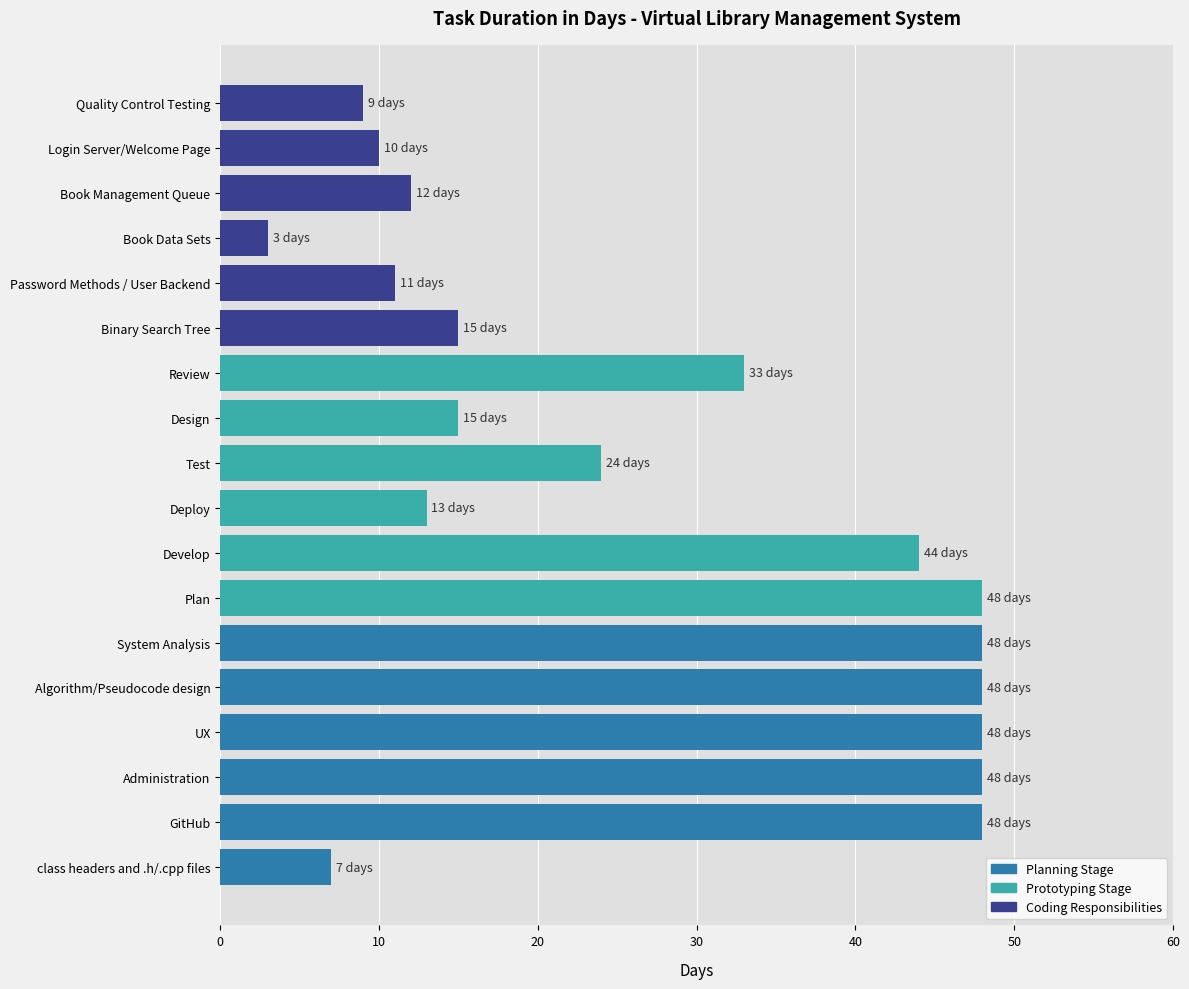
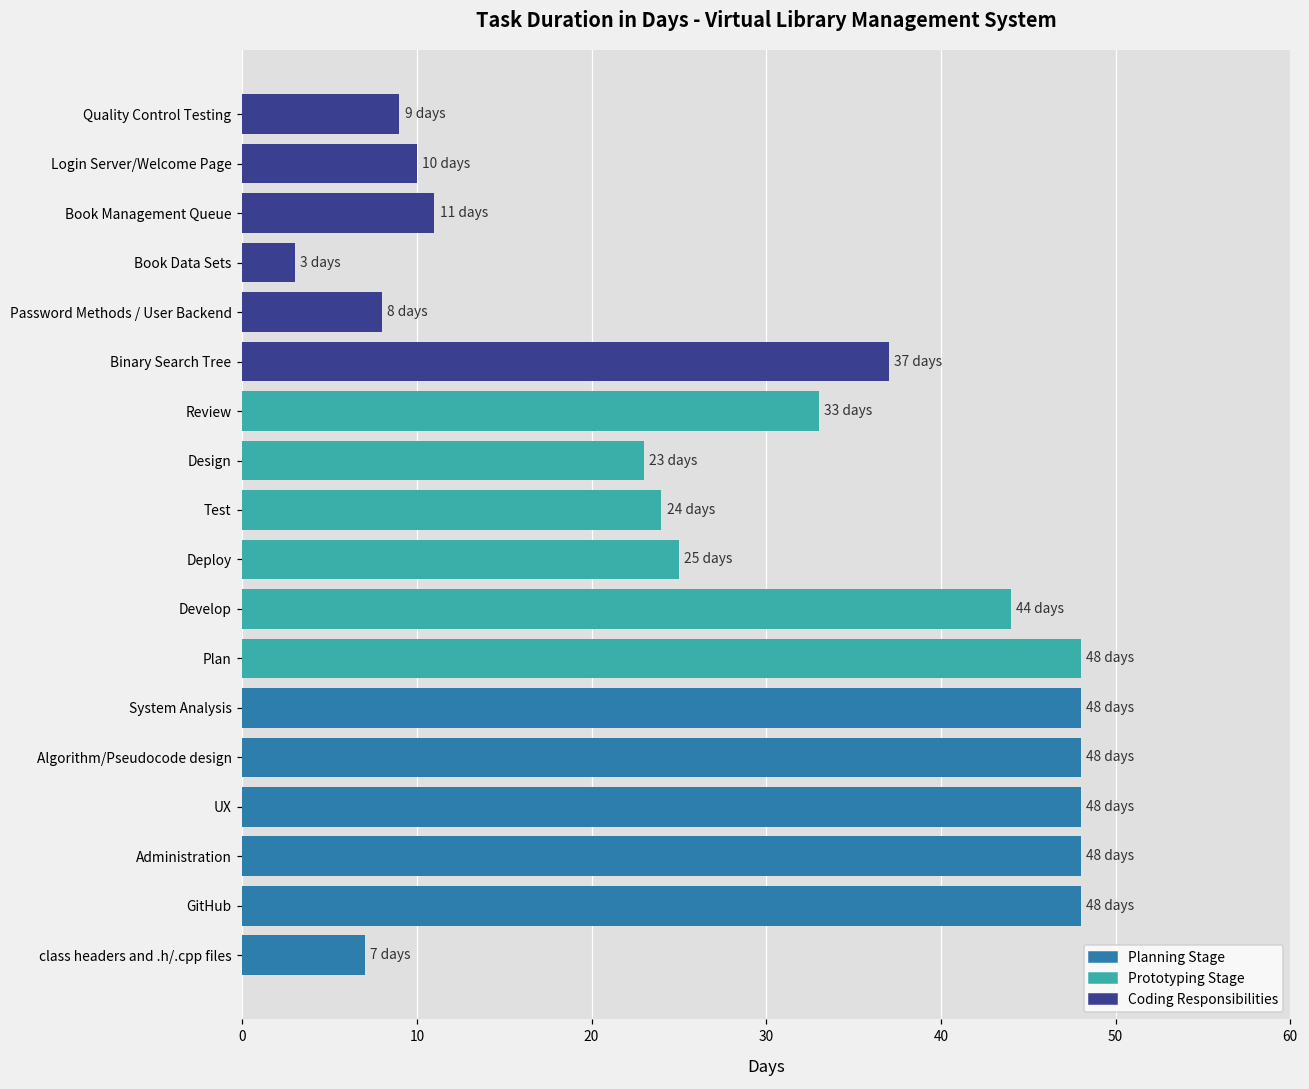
  {
    "Quality Control Testing": 9,
    "Login Server/Welcome Page": 10,
-   "Book Management Queue": 12,
+   "Book Management Queue": 11,
    "Book Data Sets": 3,
-   "Password Methods / User Backend": 11,
-   "Binary Search Tree": 15,
+   "Password Methods / User Backend": 8,
+   "Binary Search Tree": 37,
    "Review": 33,
-   "Design": 15,
+   "Design": 23,
    "Test": 24,
-   "Deploy": 13,
+   "Deploy": 25,
    "Develop": 44,
    "Plan": 48,
    "System Analysis": 48,
    "Algorithm/Pseudocode design": 48,
    "UX": 48,
    "Administration": 48,
    "GitHub": 48,
    "class headers and .h/.cpp files": 7
  }
